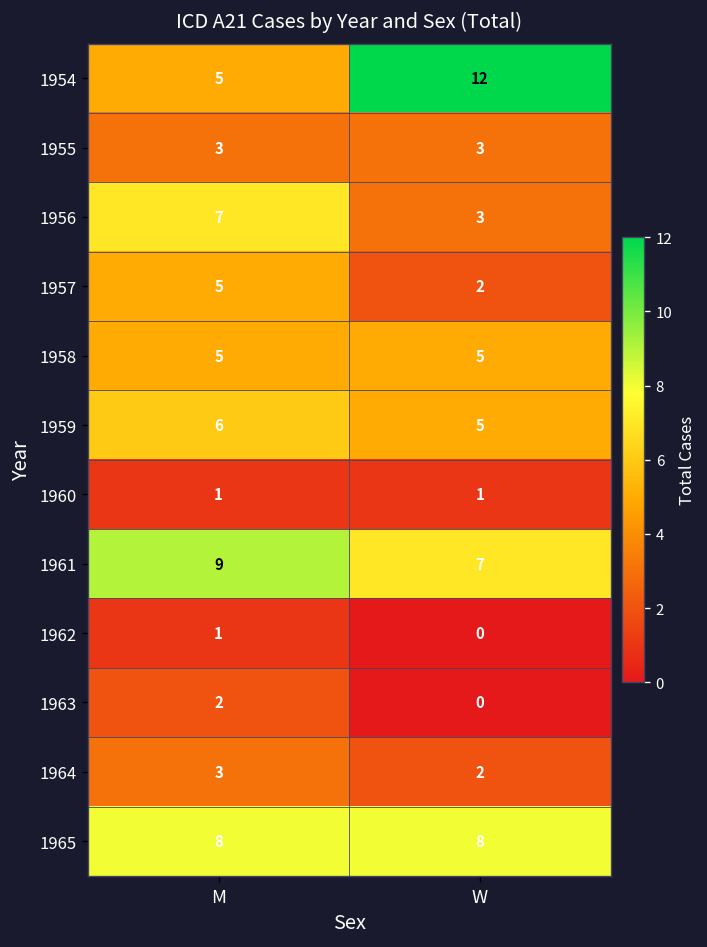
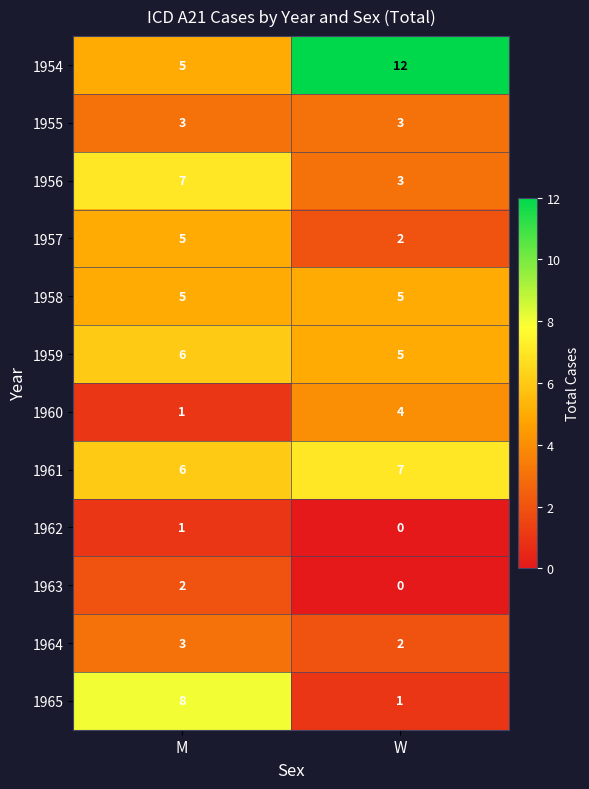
  {
    "1954": {
      "M": 5,
      "W": 12
    },
    "1955": {
      "M": 3,
      "W": 3
    },
    "1956": {
      "M": 7,
      "W": 3
    },
    "1957": {
      "M": 5,
      "W": 2
    },
    "1958": {
      "M": 5,
      "W": 5
    },
    "1959": {
      "M": 6,
      "W": 5
    },
    "1960": {
      "M": 1,
-     "W": 1
+     "W": 4
    },
    "1961": {
-     "M": 9,
+     "M": 6,
      "W": 7
    },
    "1962": {
      "M": 1,
      "W": 0
    },
    "1963": {
      "M": 2,
      "W": 0
    },
    "1964": {
      "M": 3,
      "W": 2
    },
    "1965": {
      "M": 8,
-     "W": 8
+     "W": 1
    }
  }
